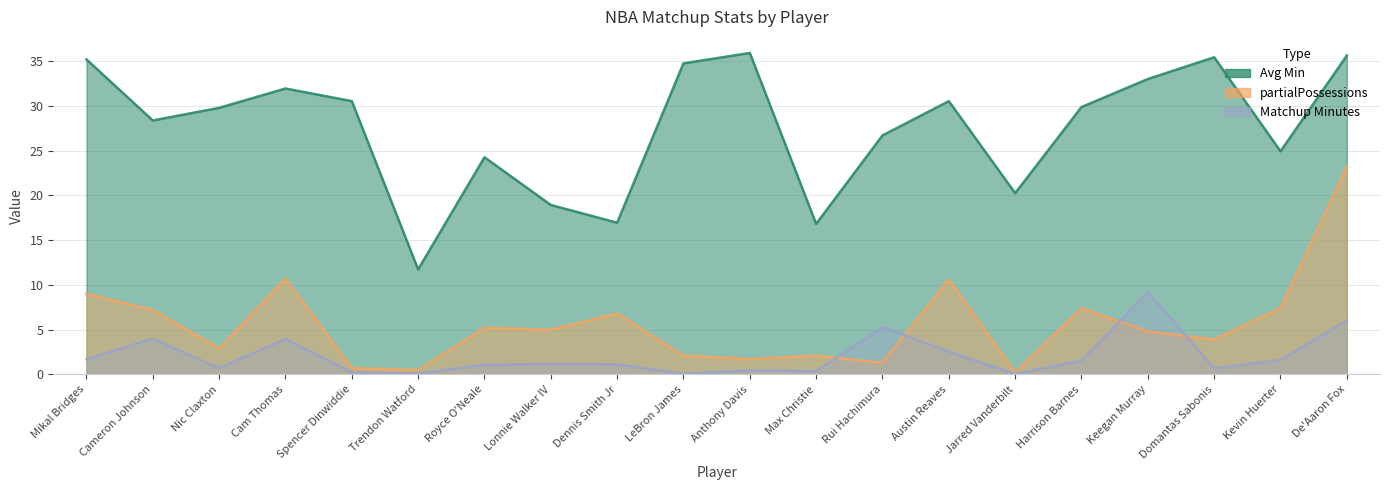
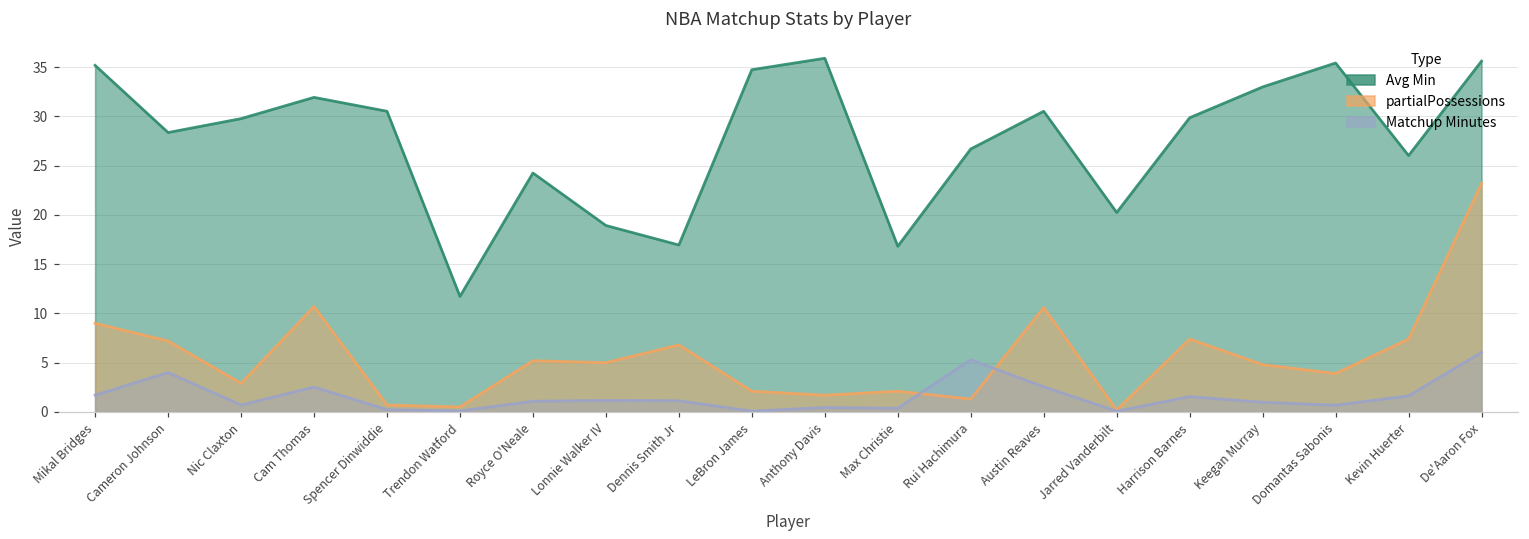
  {
    "Avg Min": {
      "Mikal Bridges": 35,
      "Cameron Johnson": 28,
      "Nic Claxton": 30,
      "Cam Thomas": 32,
      "Spencer Dinwiddie": 31,
      "Trendon Watford": 12,
      "Royce O'Neale": 24,
      "Lonnie Walker IV": 19,
      "Dennis Smith Jr": 17,
      "LeBron James": 35,
      "Anthony Davis": 36,
      "Max Christie": 17,
      "Rui Hachimura": 27,
      "Austin Reaves": 31,
      "Jarred Vanderbilt": 20,
      "Harrison Barnes": 30,
      "Keegan Murray": 33,
      "Domantas Sabonis": 35,
-     "Kevin Huerter": 25,
+     "Kevin Huerter": 26,
      "De'Aaron Fox": 36
    },
    "partialPossessions": {
      "Mikal Bridges": 9,
      "Cameron Johnson": 7,
      "Nic Claxton": 3,
      "Cam Thomas": 11,
      "Spencer Dinwiddie": 1,
      "Trendon Watford": 1,
      "Royce O'Neale": 5,
      "Lonnie Walker IV": 5,
      "Dennis Smith Jr": 7,
      "LeBron James": 2,
      "Anthony Davis": 2,
      "Max Christie": 2,
      "Rui Hachimura": 1,
      "Austin Reaves": 11,
      "Harrison Barnes": 7,
      "Keegan Murray": 5,
      "Domantas Sabonis": 4,
      "Kevin Huerter": 7,
      "De'Aaron Fox": 23
    },
    "Matchup Minutes": {
      "Mikal Bridges": 2,
      "Cameron Johnson": 4,
      "Nic Claxton": 1,
-     "Cam Thomas": 4,
+     "Cam Thomas": 3,
      "Spencer Dinwiddie": 0,
      "Trendon Watford": 0,
      "Royce O'Neale": 1,
      "Lonnie Walker IV": 1,
      "Dennis Smith Jr": 1,
      "LeBron James": 0,
      "Anthony Davis": 0,
      "Max Christie": 0,
      "Rui Hachimura": 5,
      "Austin Reaves": 3,
      "Harrison Barnes": 2,
-     "Keegan Murray": 9,
+     "Keegan Murray": 1,
      "Domantas Sabonis": 1,
      "Kevin Huerter": 2,
      "De'Aaron Fox": 6
    }
  }
